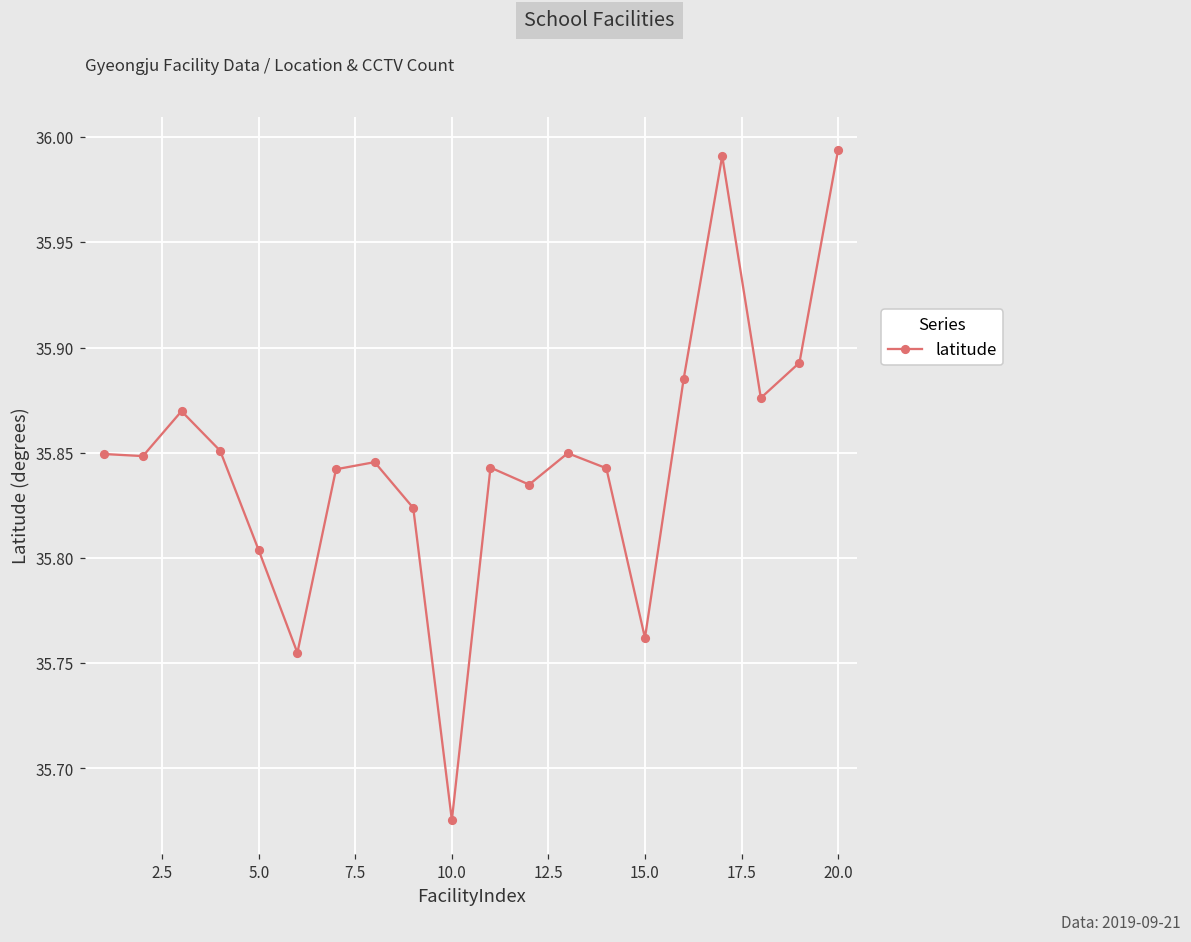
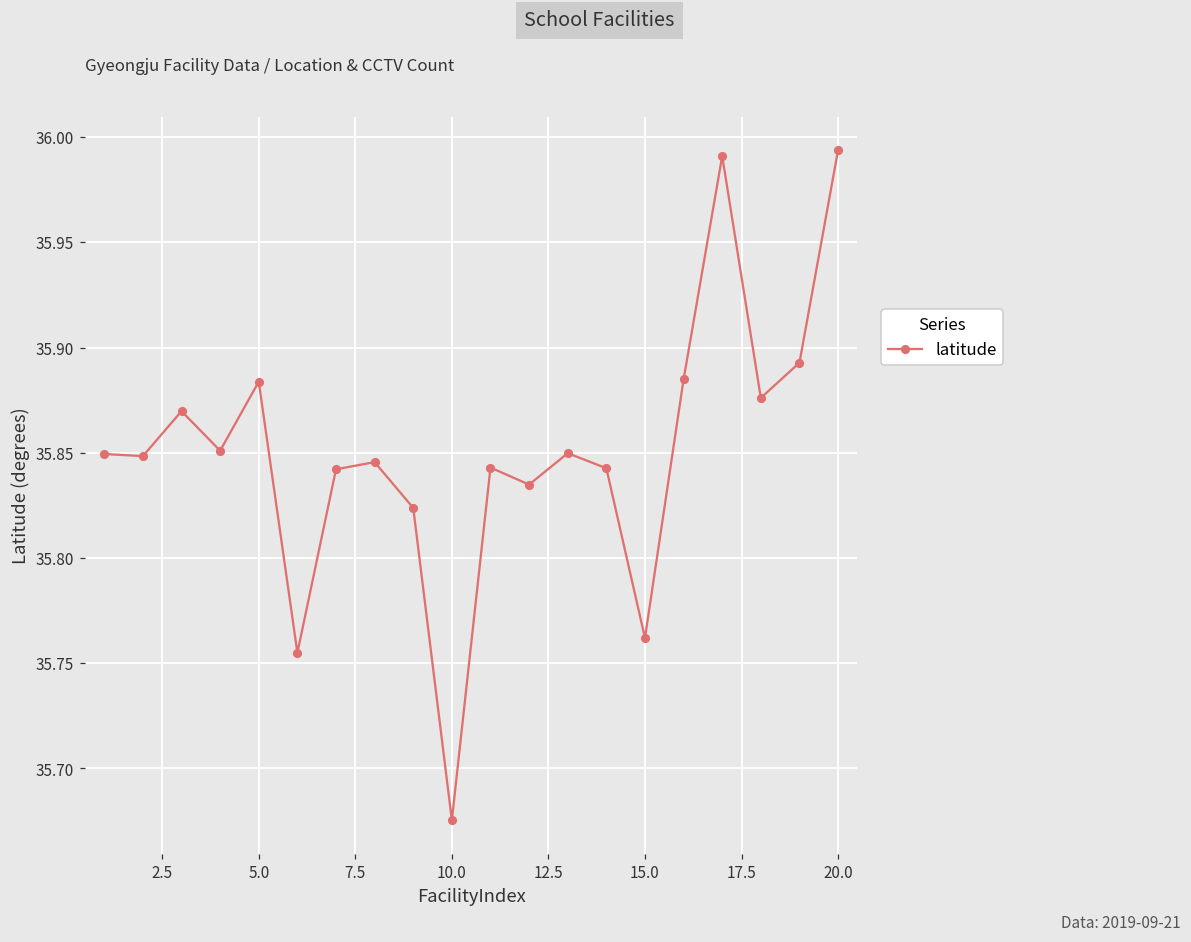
  {
-   "5.0": 35.804,
+   "5.0": 35.884,
    "10.0": 35.675,
    "15.0": 35.762,
    "20.0": 35.994
  }
